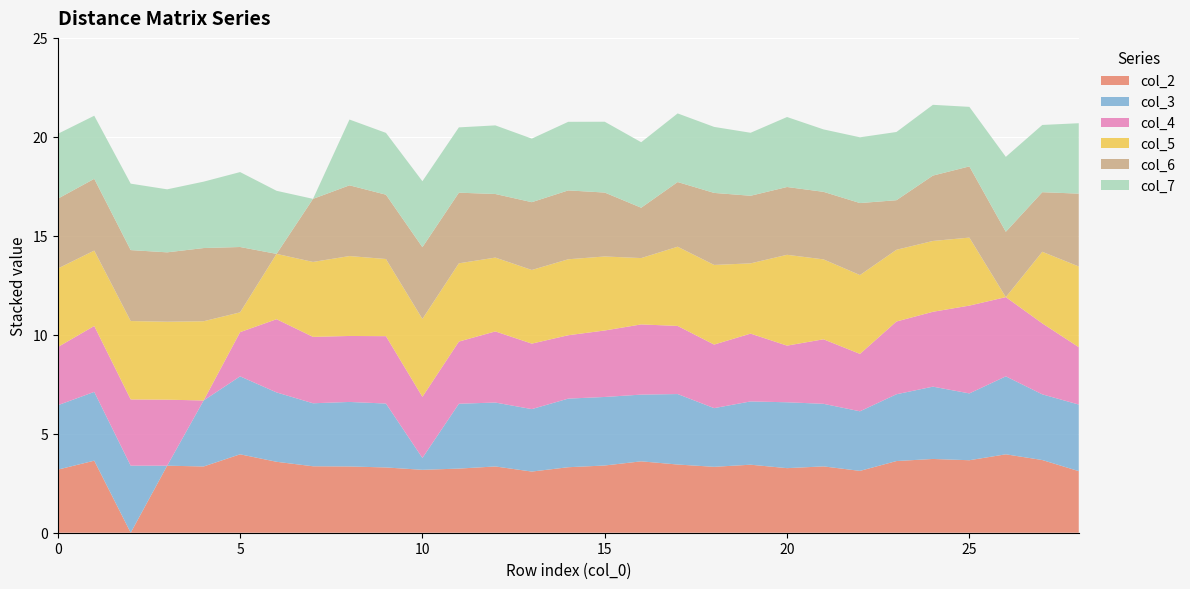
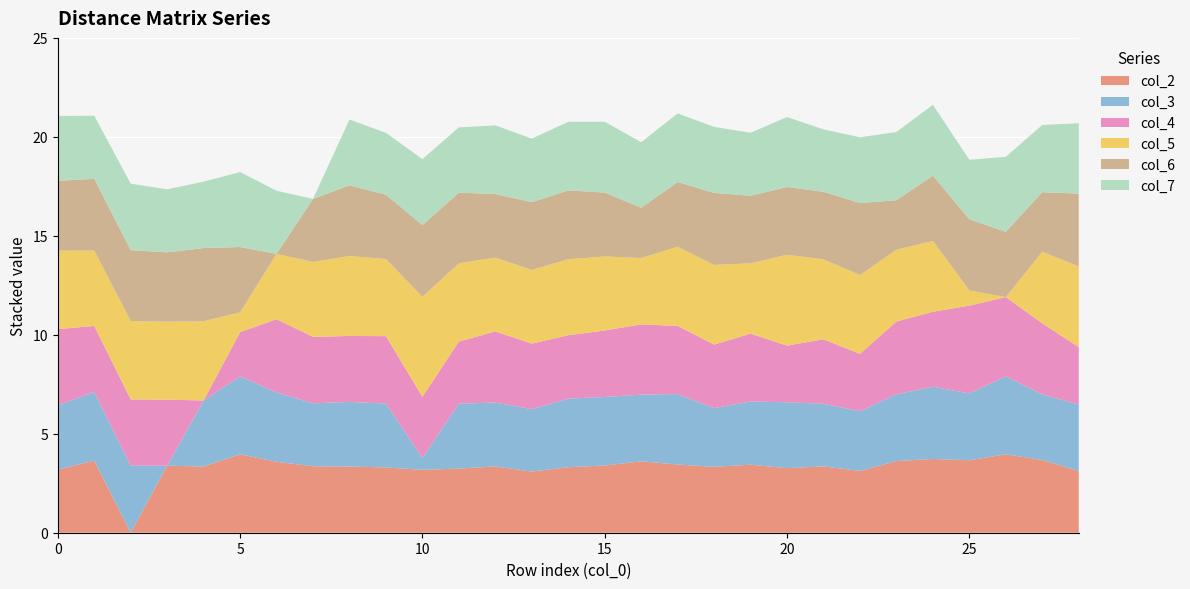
  {
    "col_3": {
      "0": 3.3,
      "5": 3.9,
      "10": 0.6,
      "15": 3.5,
      "20": 3.3,
      "25": 3.4
    },
    "col_4": {
-     "0": 2.9,
+     "0": 3.8,
      "5": 2.2,
      "10": 3.1,
      "15": 3.4,
      "20": 2.9,
      "25": 4.4
    },
    "col_5": {
      "0": 4.0,
      "5": 1.0,
-     "10": 3.9,
+     "10": 5.0,
      "15": 3.7,
      "20": 4.6,
-     "25": 3.4
+     "25": 0.8
    },
    "col_7": {
      "0": 3.3,
      "5": 3.8,
      "10": 3.3,
      "15": 3.6,
      "20": 3.5,
      "25": 3.0
    }
  }
